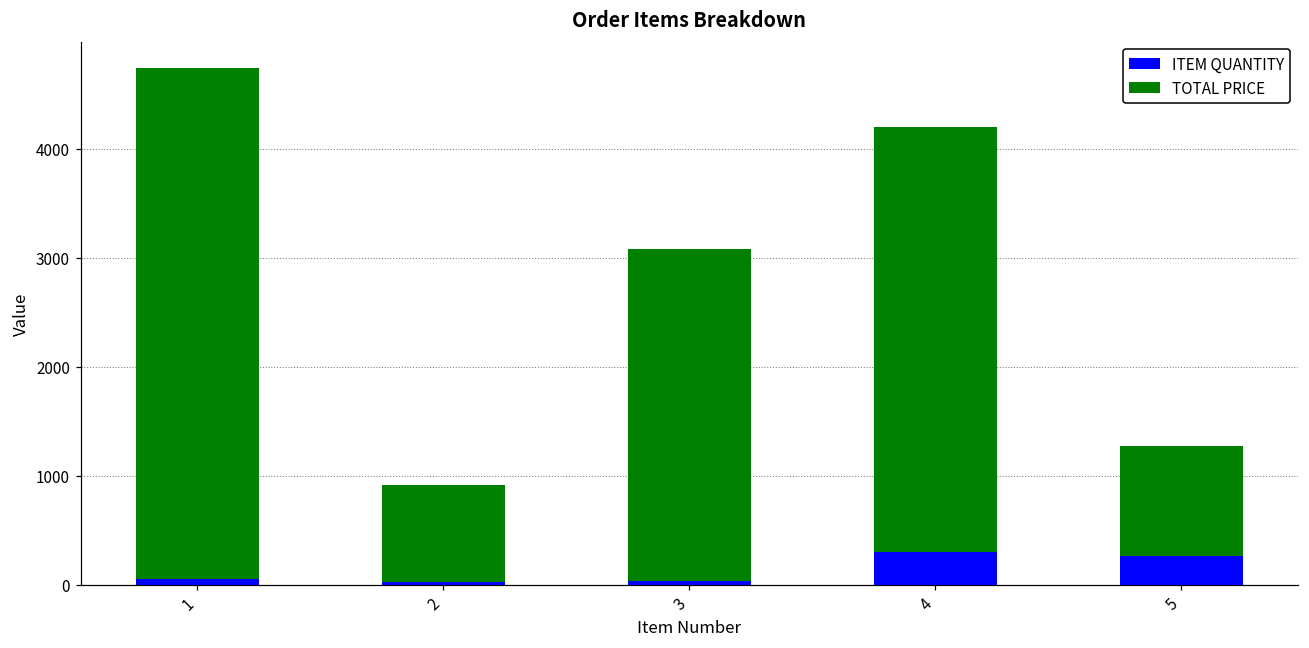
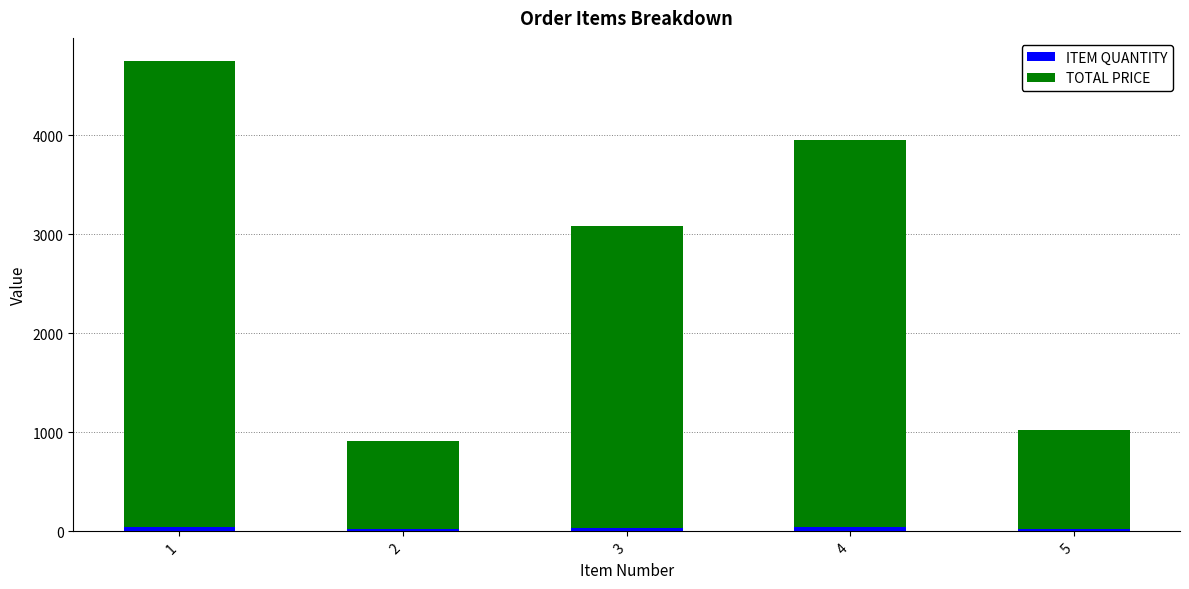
  {
    "ITEM QUANTITY": {
      "1": 0,
      "3": 0,
-     "4": 300,
-     "5": 300
+     "4": 0,
+     "5": 0
    },
    "TOTAL PRICE": {
      "1": 4700,
      "2": 900,
      "3": 3100,
      "4": 3900,
      "5": 1000
    }
  }
